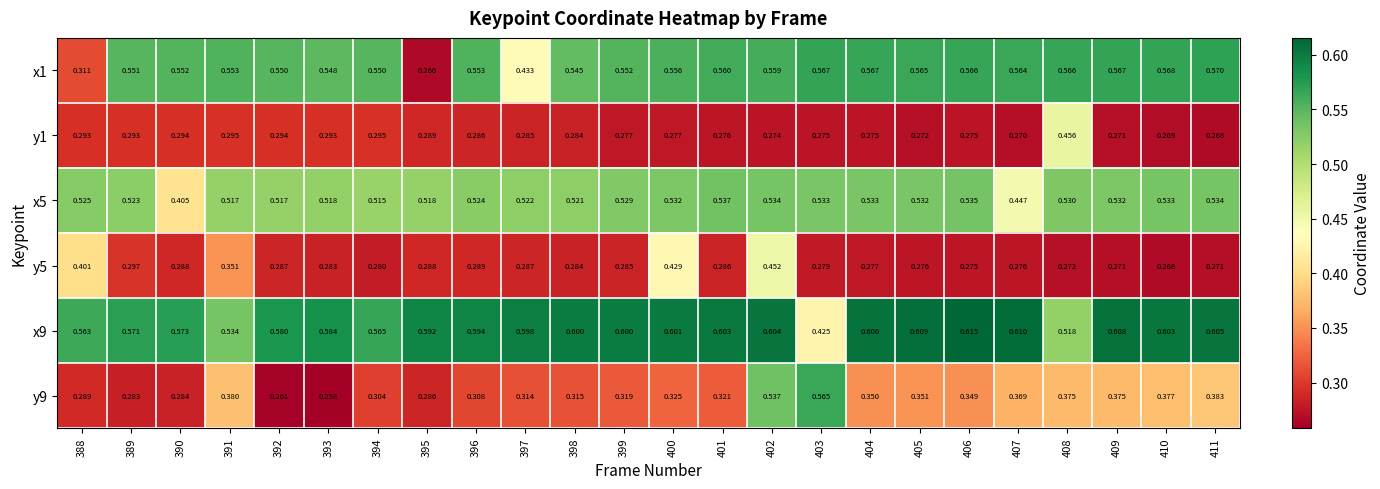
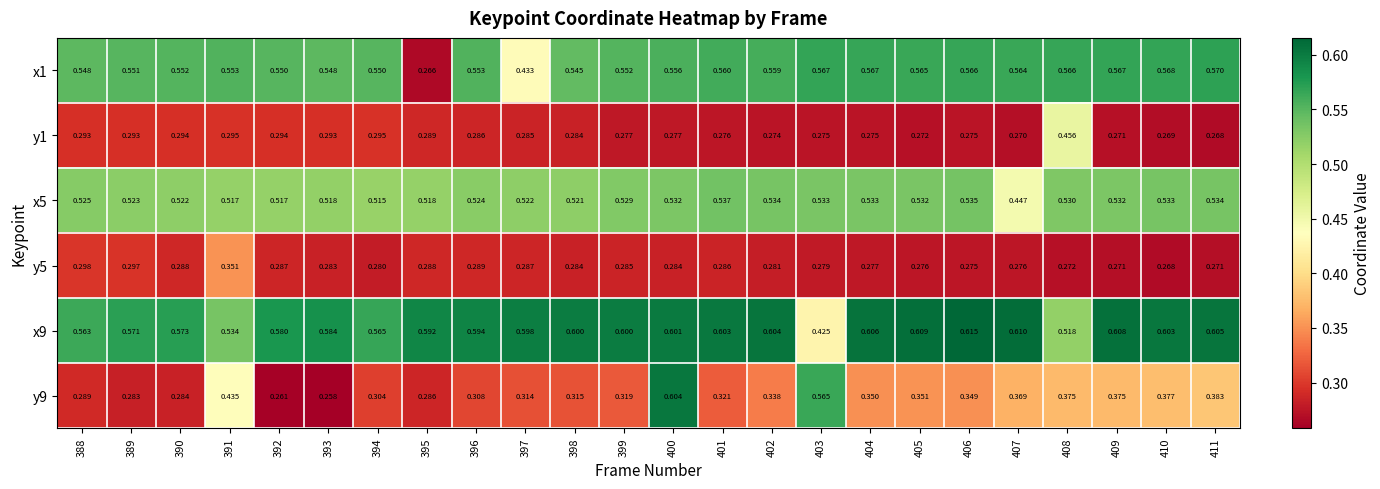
  {
    "x1": {
-     "388": 0.311,
+     "388": 0.548,
      "389": 0.551,
      "390": 0.552,
      "391": 0.553,
      "392": 0.550,
      "393": 0.548,
      "394": 0.550,
      "395": 0.266,
      "396": 0.553,
      "397": 0.433,
      "398": 0.545,
      "399": 0.552,
      "400": 0.556,
      "401": 0.560,
      "402": 0.559,
      "403": 0.567,
      "404": 0.567,
      "405": 0.565,
      "406": 0.566,
      "407": 0.564,
      "408": 0.566,
      "409": 0.567,
      "410": 0.568,
      "411": 0.570
    },
    "y1": {
      "388": 0.293,
      "389": 0.293,
      "390": 0.294,
      "391": 0.295,
      "392": 0.294,
      "393": 0.293,
      "394": 0.295,
      "395": 0.289,
      "396": 0.286,
      "397": 0.285,
      "398": 0.284,
      "399": 0.277,
      "400": 0.277,
      "401": 0.276,
      "402": 0.274,
      "403": 0.275,
      "404": 0.275,
      "405": 0.272,
      "406": 0.275,
      "407": 0.270,
      "408": 0.456,
      "409": 0.271,
      "410": 0.269,
      "411": 0.268
    },
    "x5": {
      "388": 0.525,
      "389": 0.523,
-     "390": 0.405,
+     "390": 0.522,
      "391": 0.517,
      "392": 0.517,
      "393": 0.518,
      "394": 0.515,
      "395": 0.518,
      "396": 0.524,
      "397": 0.522,
      "398": 0.521,
      "399": 0.529,
      "400": 0.532,
      "401": 0.537,
      "402": 0.534,
      "403": 0.533,
      "404": 0.533,
      "405": 0.532,
      "406": 0.535,
      "407": 0.447,
      "408": 0.530,
      "409": 0.532,
      "410": 0.533,
      "411": 0.534
    },
    "y5": {
-     "388": 0.401,
+     "388": 0.298,
      "389": 0.297,
      "390": 0.288,
      "391": 0.351,
      "392": 0.287,
      "393": 0.283,
      "394": 0.280,
      "395": 0.288,
      "396": 0.289,
      "397": 0.287,
      "398": 0.284,
      "399": 0.285,
-     "400": 0.429,
+     "400": 0.284,
      "401": 0.286,
-     "402": 0.452,
+     "402": 0.281,
      "403": 0.279,
      "404": 0.277,
      "405": 0.276,
      "406": 0.275,
      "407": 0.276,
      "408": 0.272,
      "409": 0.271,
      "410": 0.268,
      "411": 0.271
    },
    "x9": {
      "388": 0.563,
      "389": 0.571,
      "390": 0.573,
      "391": 0.534,
      "392": 0.580,
      "393": 0.584,
      "394": 0.565,
      "395": 0.592,
      "396": 0.594,
      "397": 0.598,
      "398": 0.600,
      "399": 0.600,
      "400": 0.601,
      "401": 0.603,
      "402": 0.604,
      "403": 0.425,
      "404": 0.606,
      "405": 0.609,
      "406": 0.615,
      "407": 0.610,
      "408": 0.518,
      "409": 0.608,
      "410": 0.603,
      "411": 0.605
    },
    "y9": {
      "388": 0.289,
      "389": 0.283,
      "390": 0.284,
-     "391": 0.380,
+     "391": 0.435,
      "392": 0.261,
      "393": 0.258,
      "394": 0.304,
      "395": 0.286,
      "396": 0.308,
      "397": 0.314,
      "398": 0.315,
      "399": 0.319,
-     "400": 0.325,
+     "400": 0.604,
      "401": 0.321,
-     "402": 0.537,
+     "402": 0.338,
      "403": 0.565,
      "404": 0.350,
      "405": 0.351,
      "406": 0.349,
      "407": 0.369,
      "408": 0.375,
      "409": 0.375,
      "410": 0.377,
      "411": 0.383
    }
  }
